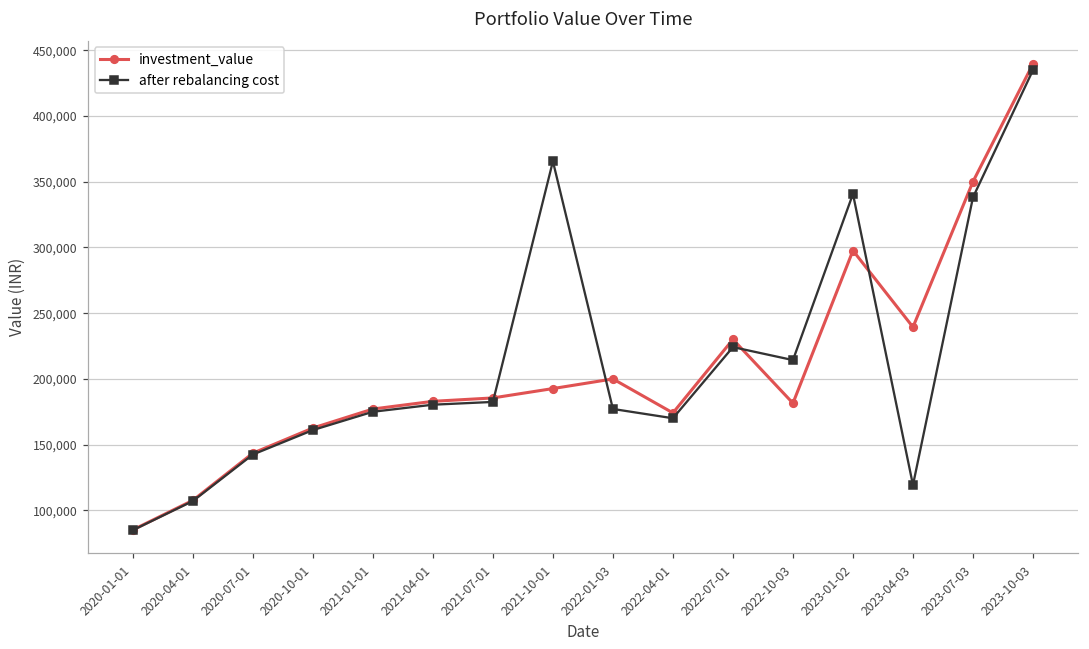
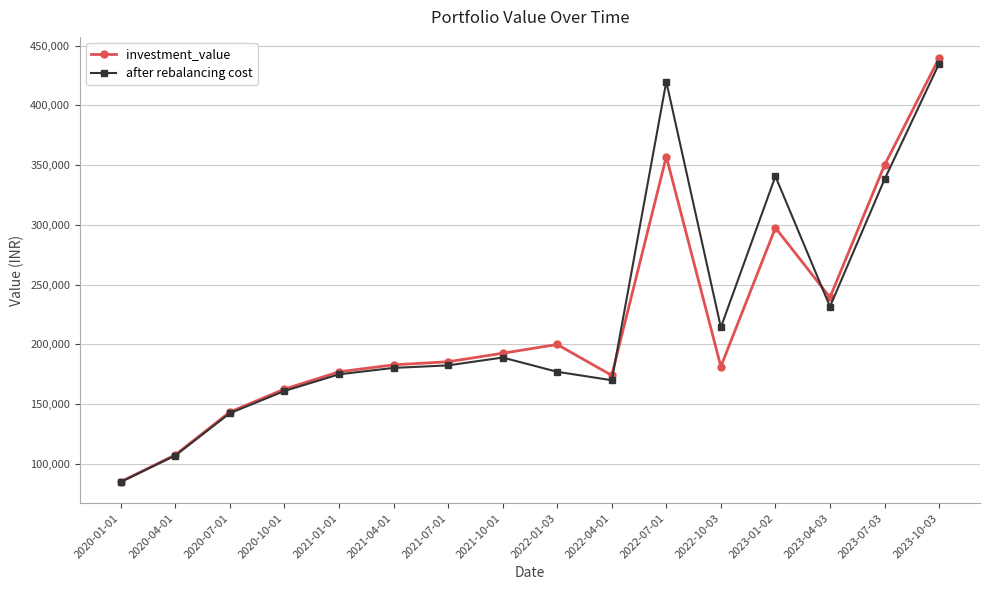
  {
    "investment_value": {
      "2021-04-01": "183,000",
      "2021-07-01": "186,000",
      "2021-10-01": "193,000",
      "2022-01-03": "200,000",
      "2022-04-01": "174,000",
-     "2022-07-01": "230,000",
+     "2022-07-01": "357,000",
      "2022-10-03": "181,000",
      "2023-01-02": "298,000",
      "2023-04-03": "239,000",
      "2023-07-03": "350,000",
      "2023-10-03": "440,000"
    },
    "after rebalancing cost": {
      "2021-04-01": "180,000",
      "2021-07-01": "182,000",
-     "2021-10-01": "365,000",
+     "2021-10-01": "189,000",
      "2022-01-03": "177,000",
      "2022-04-01": "170,000",
-     "2022-07-01": "224,000",
+     "2022-07-01": "420,000",
      "2022-10-03": "214,000",
      "2023-01-02": "341,000",
-     "2023-04-03": "119,000",
+     "2023-04-03": "232,000",
      "2023-07-03": "338,000",
      "2023-10-03": "435,000"
    }
  }
